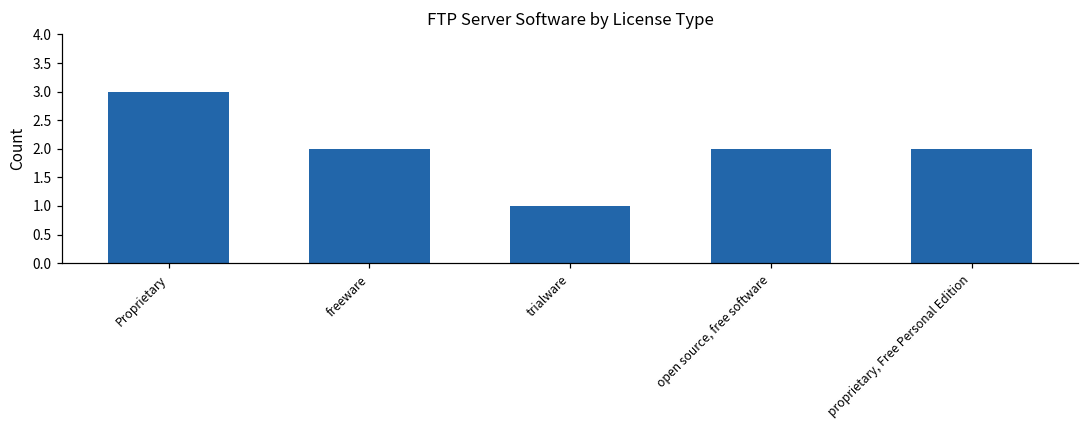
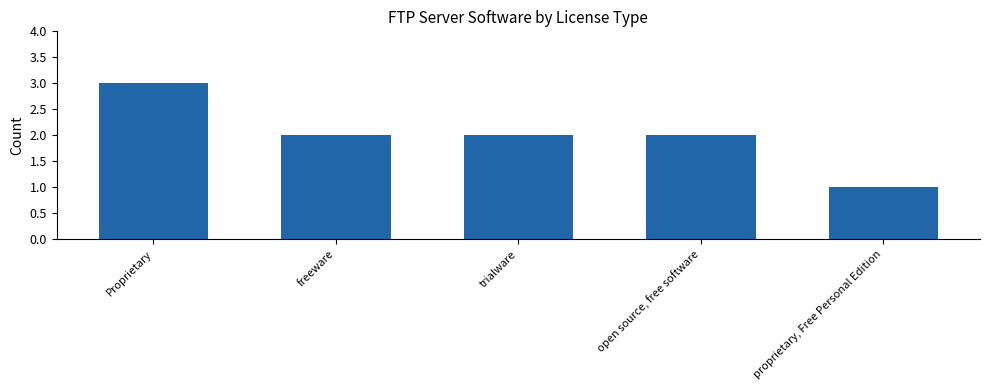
  {
    "Proprietary": 3,
    "freeware": 2,
-   "trialware": 1,
+   "trialware": 2,
    "open source, free software": 2,
-   "proprietary, Free Personal Edition": 2
+   "proprietary, Free Personal Edition": 1
  }
